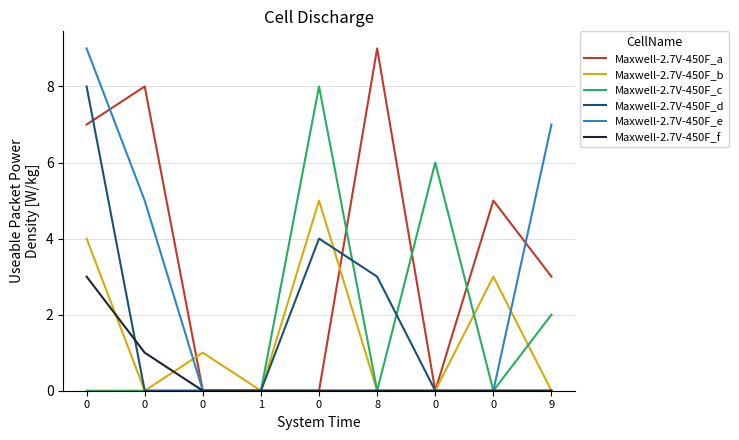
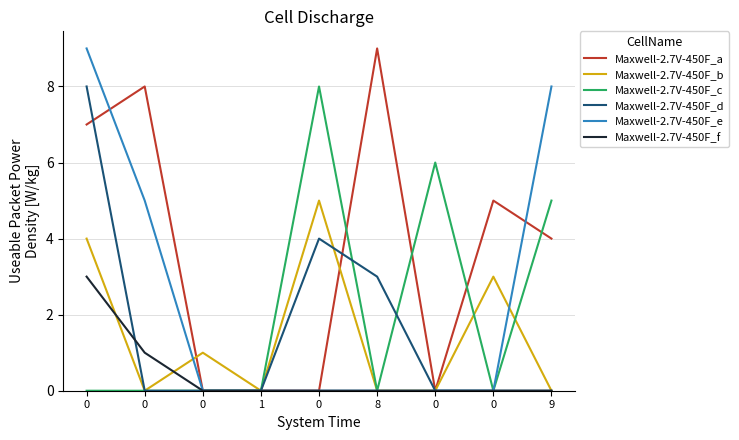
  {
    "Maxwell-2.7V-450F_a": {
      "8": 9,
-     "9": 3
+     "9": 4
    },
    "Maxwell-2.7V-450F_c": {
-     "9": 2
+     "9": 5
    },
    "Maxwell-2.7V-450F_d": {
      "8": 3
    },
    "Maxwell-2.7V-450F_e": {
-     "9": 7
+     "9": 8
    }
  }
